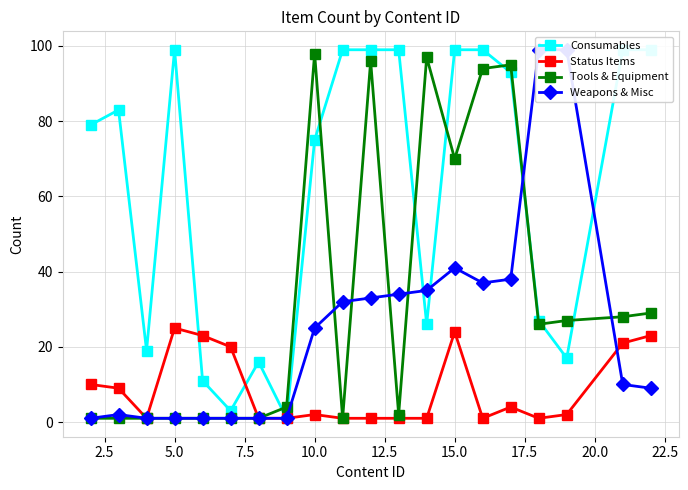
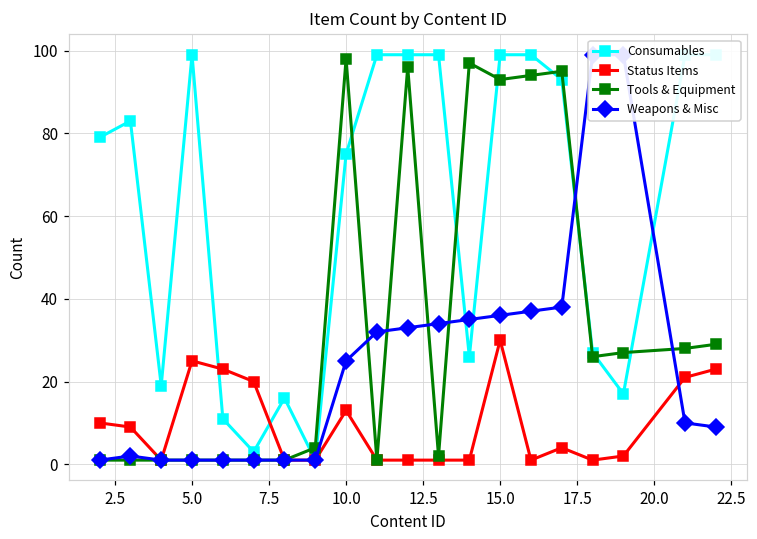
  {
    "Consumables": {
      "5.0": 99,
      "10.0": 75,
      "15.0": 99
    },
    "Status Items": {
      "5.0": 25,
-     "10.0": 2,
-     "15.0": 24
+     "10.0": 13,
+     "15.0": 30
    },
    "Tools & Equipment": {
      "10.0": 98,
-     "15.0": 70
+     "15.0": 93
    },
    "Weapons & Misc": {
      "10.0": 25,
-     "15.0": 41
+     "15.0": 36
    }
  }
